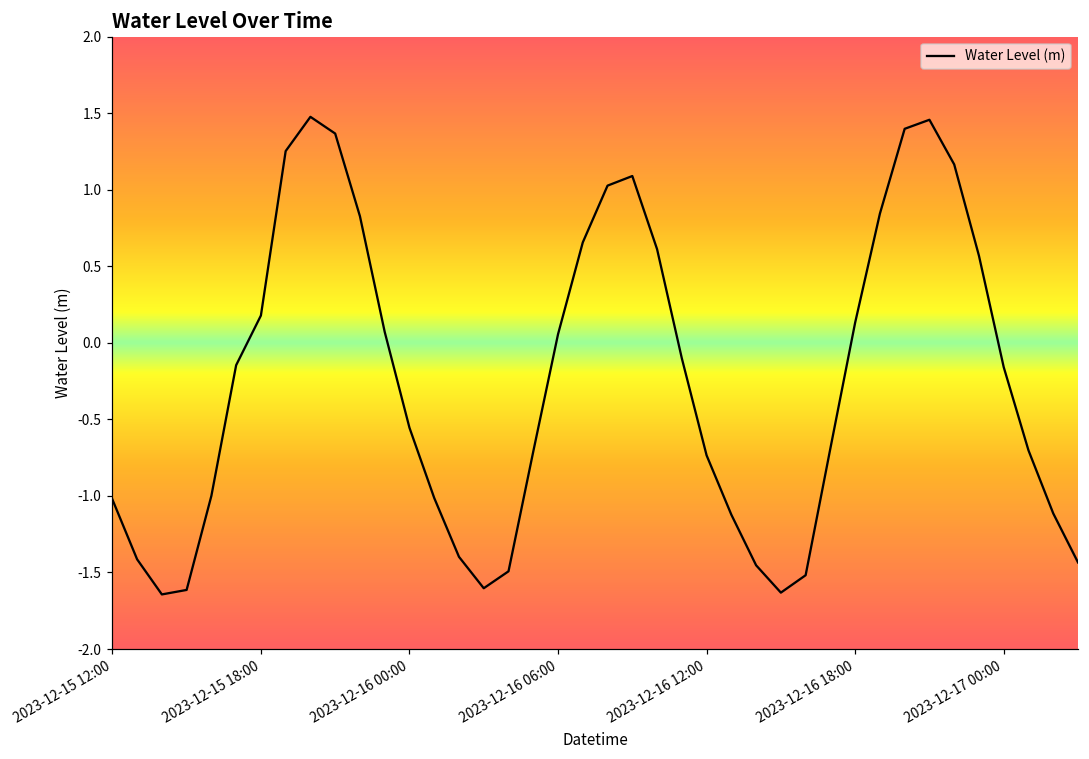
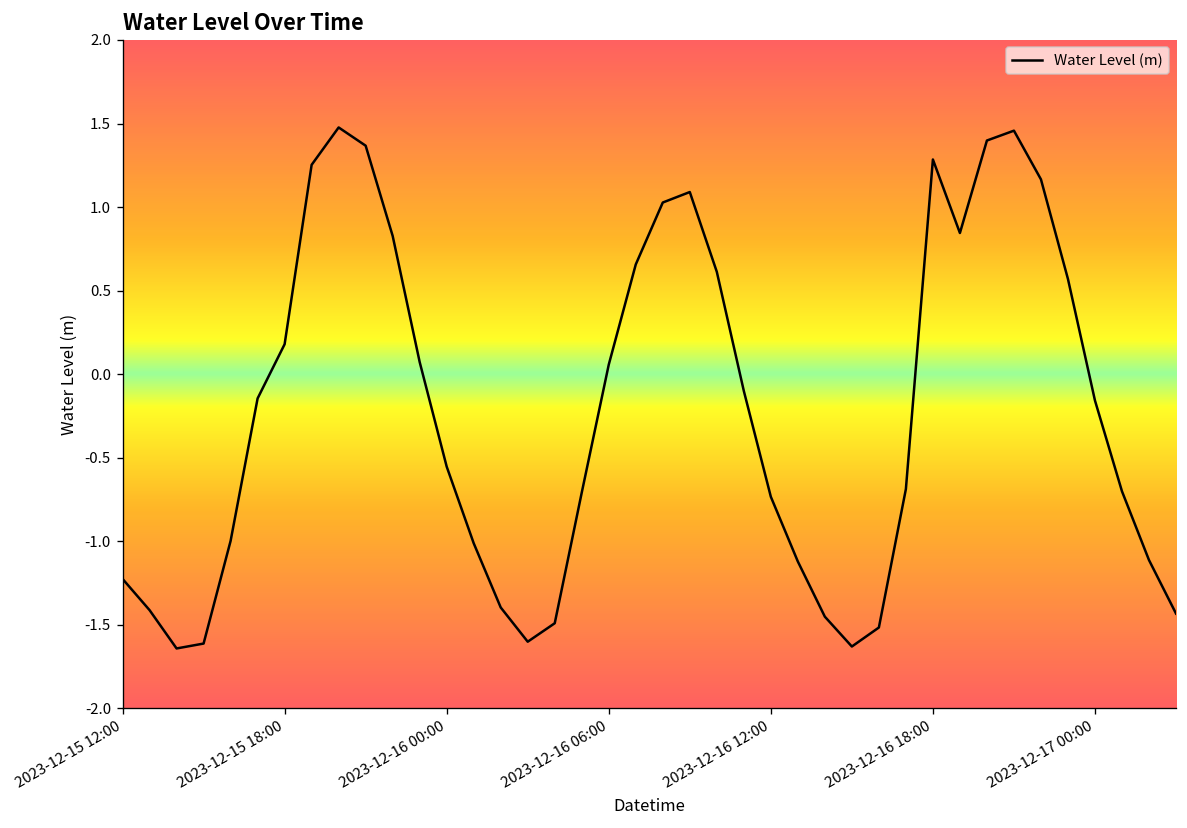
  {
-   "2023-12-15 12:00": -1.02,
+   "2023-12-15 12:00": -1.23,
    "2023-12-15 18:00": 0.18,
    "2023-12-16 00:00": -0.55,
    "2023-12-16 06:00": 0.06,
    "2023-12-16 12:00": -0.73,
-   "2023-12-16 18:00": 0.13,
+   "2023-12-16 18:00": 1.28,
    "2023-12-17 00:00": -0.16
  }
